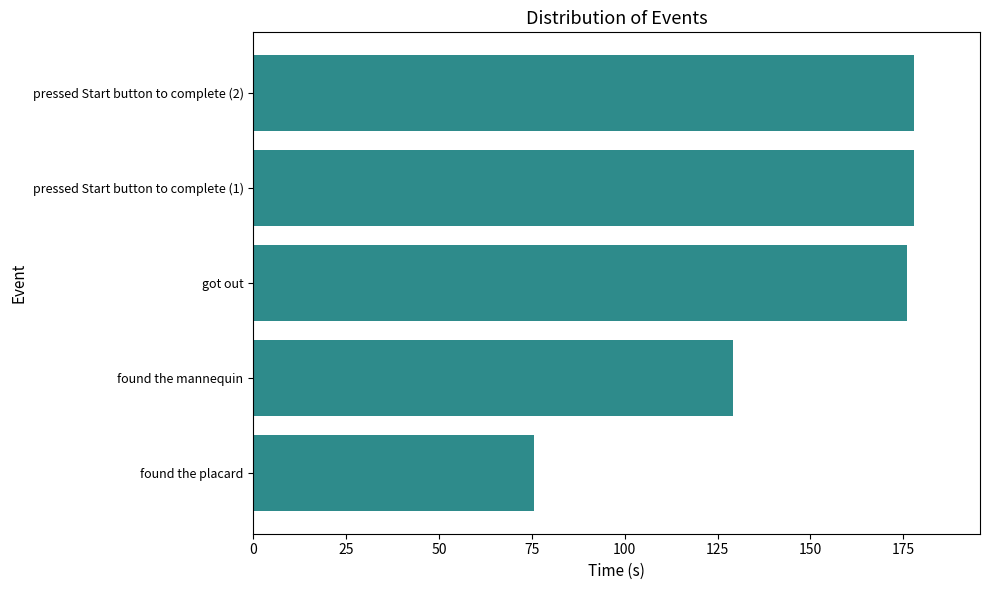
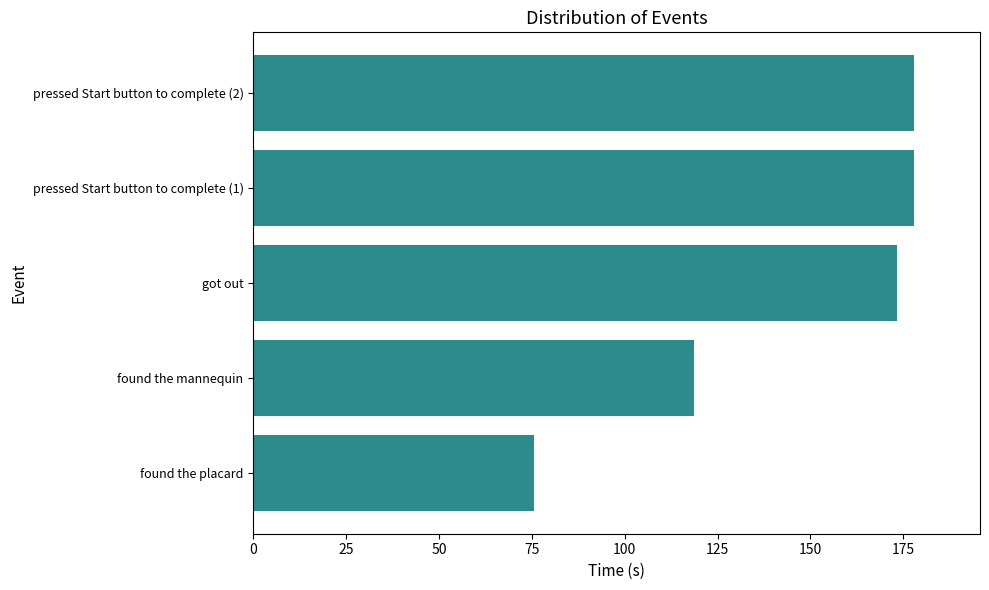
  {
    "pressed Start button to complete (2)": 178,
    "pressed Start button to complete (1)": 178,
-   "got out": 176,
-   "found the mannequin": 129,
+   "got out": 173,
+   "found the mannequin": 119,
    "found the placard": 76
  }
